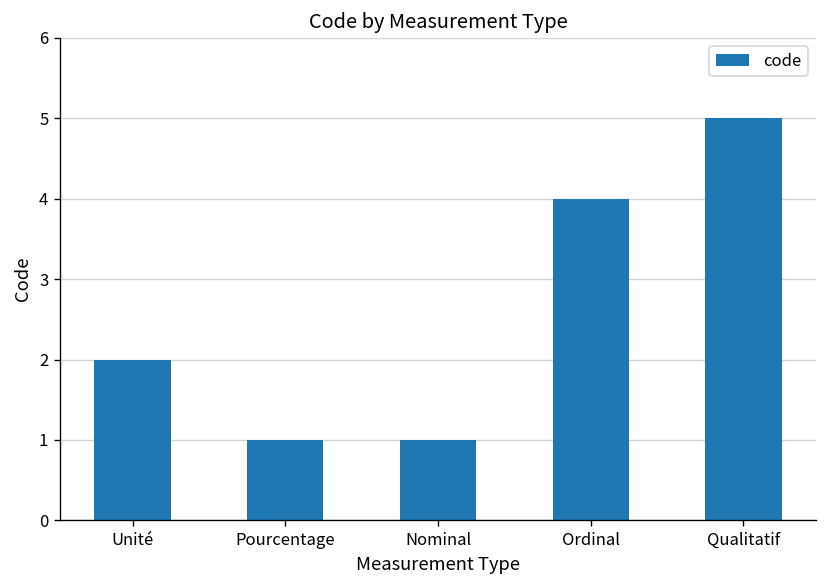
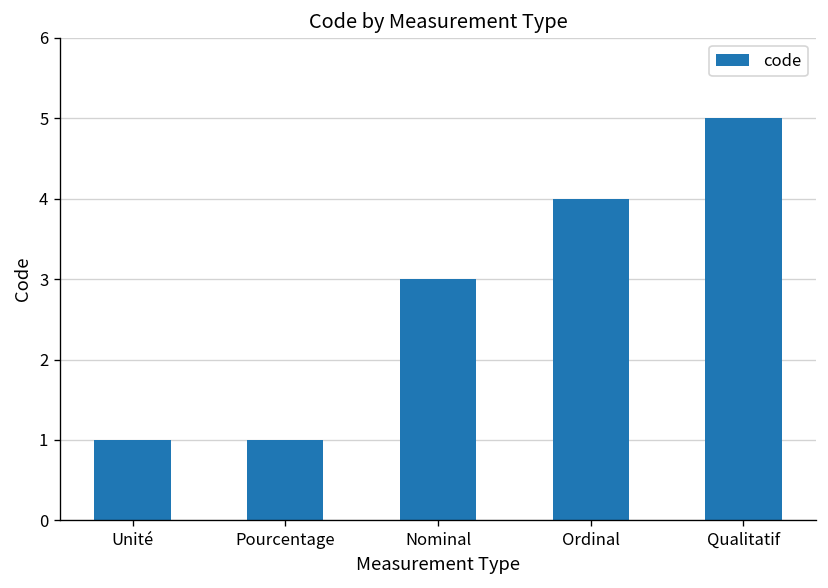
  {
-   "Unité": 2,
+   "Unité": 1,
    "Pourcentage": 1,
-   "Nominal": 1,
+   "Nominal": 3,
    "Ordinal": 4,
    "Qualitatif": 5
  }
